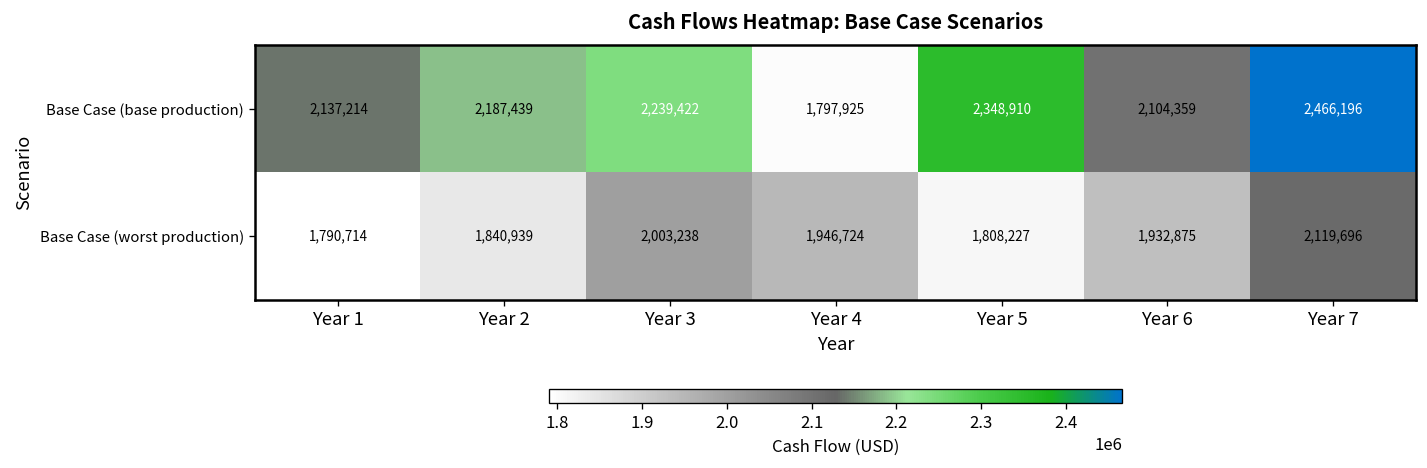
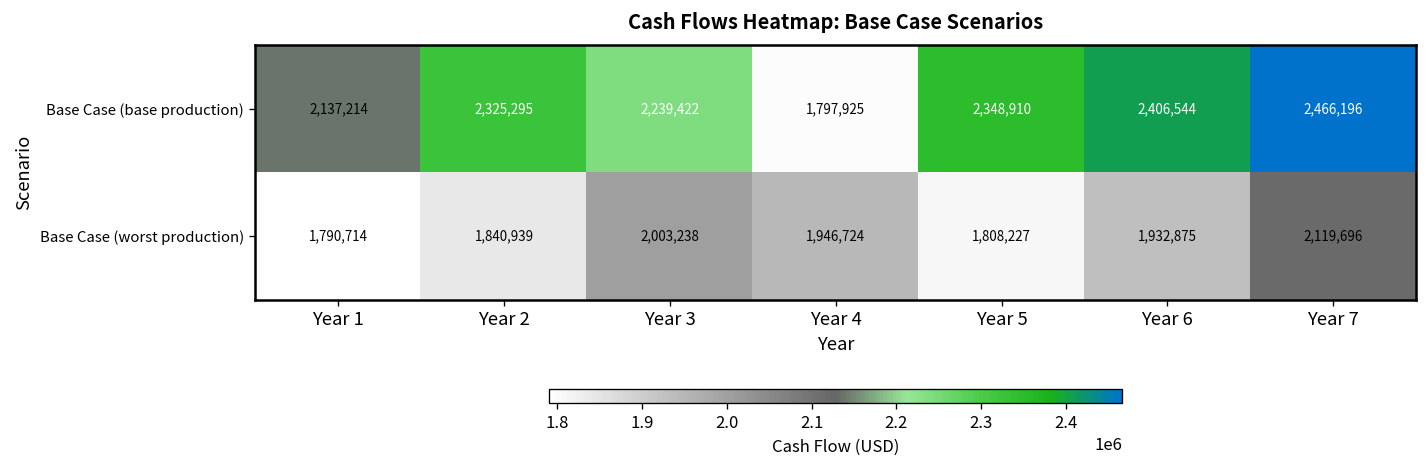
  {
    "Base Case (base production)": {
      "Year 1": "2,137,214",
-     "Year 2": "2,187,439",
+     "Year 2": "2,325,295",
      "Year 3": "2,239,422",
      "Year 4": "1,797,925",
      "Year 5": "2,348,910",
-     "Year 6": "2,104,359",
+     "Year 6": "2,406,544",
      "Year 7": "2,466,196"
    },
    "Base Case (worst production)": {
      "Year 1": "1,790,714",
      "Year 2": "1,840,939",
      "Year 3": "2,003,238",
      "Year 4": "1,946,724",
      "Year 5": "1,808,227",
      "Year 6": "1,932,875",
      "Year 7": "2,119,696"
    }
  }
